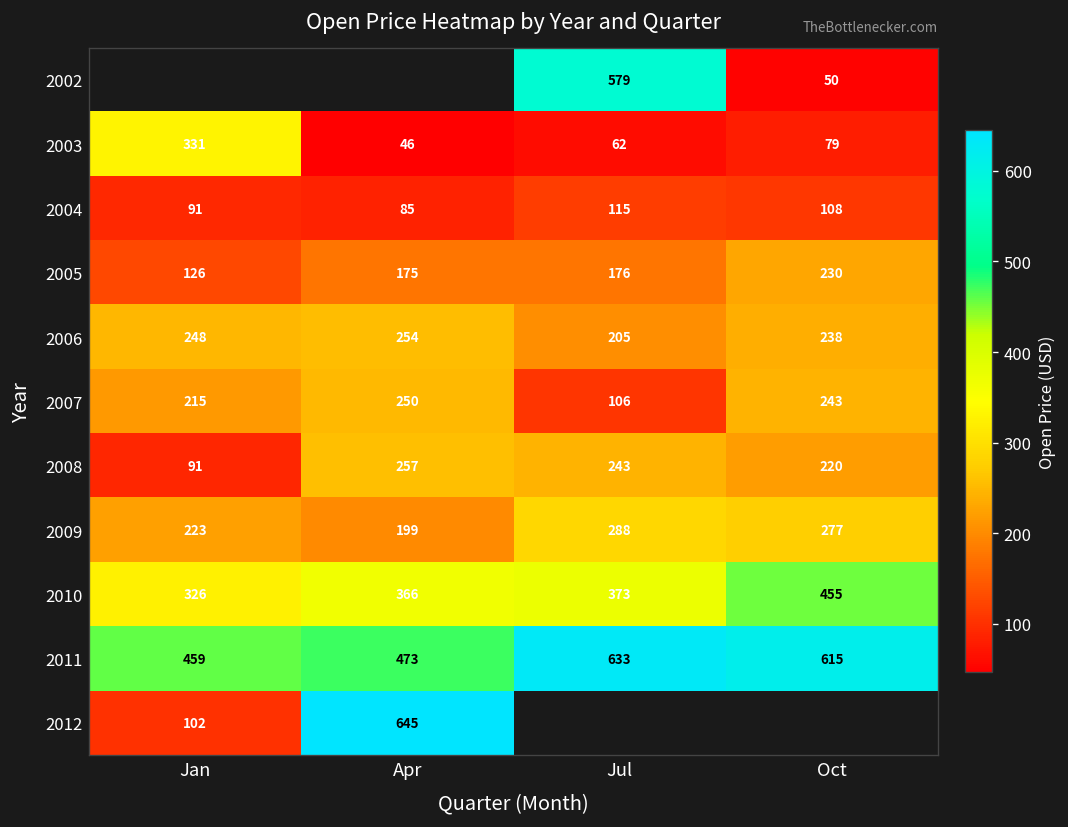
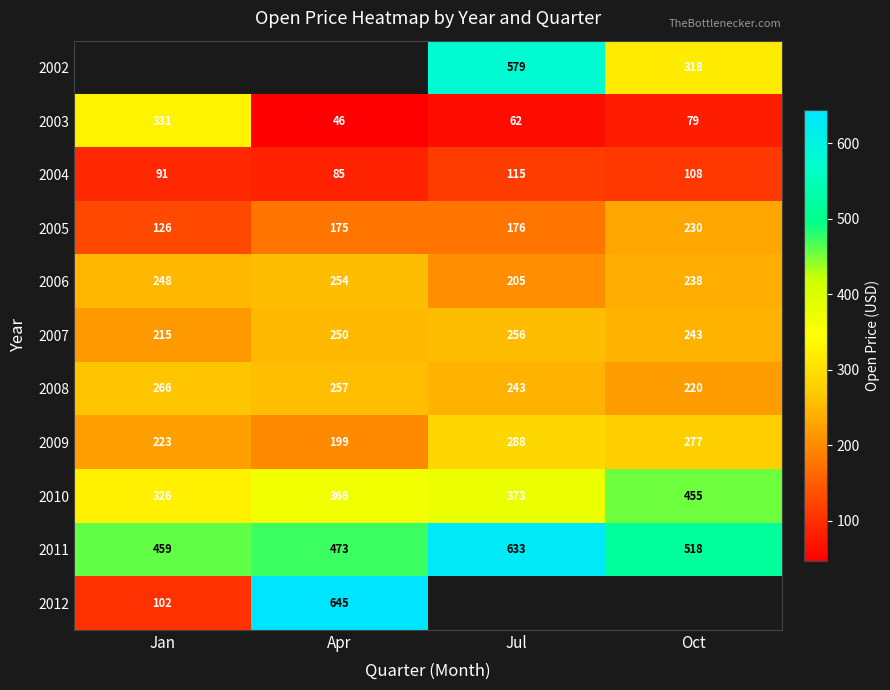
  {
    "2002": {
      "Jul": 579,
-     "Oct": 50
+     "Oct": 318
    },
    "2003": {
      "Jan": 331,
      "Apr": 46,
      "Jul": 62,
      "Oct": 79
    },
    "2004": {
      "Jan": 91,
      "Apr": 85,
      "Jul": 115,
      "Oct": 108
    },
    "2005": {
      "Jan": 126,
      "Apr": 175,
      "Jul": 176,
      "Oct": 230
    },
    "2006": {
      "Jan": 248,
      "Apr": 254,
      "Jul": 205,
      "Oct": 238
    },
    "2007": {
      "Jan": 215,
      "Apr": 250,
-     "Jul": 106,
+     "Jul": 256,
      "Oct": 243
    },
    "2008": {
-     "Jan": 91,
+     "Jan": 266,
      "Apr": 257,
      "Jul": 243,
      "Oct": 220
    },
    "2009": {
      "Jan": 223,
      "Apr": 199,
      "Jul": 288,
      "Oct": 277
    },
    "2010": {
      "Jan": 326,
      "Apr": 366,
      "Jul": 373,
      "Oct": 455
    },
    "2011": {
      "Jan": 459,
      "Apr": 473,
      "Jul": 633,
-     "Oct": 615
+     "Oct": 518
    },
    "2012": {
      "Jan": 102,
      "Apr": 645
    }
  }
